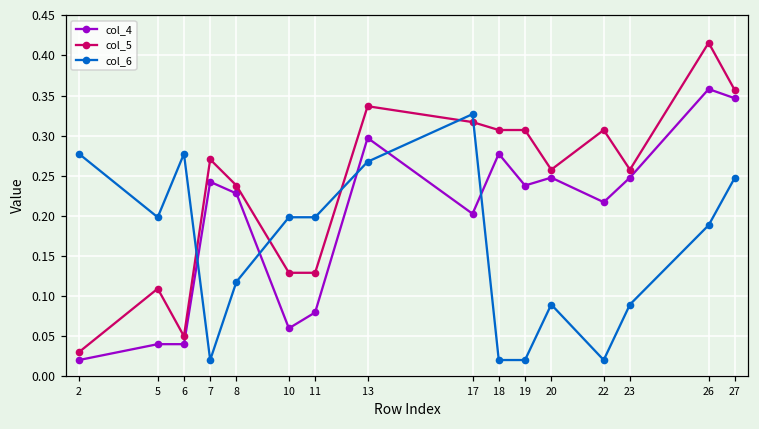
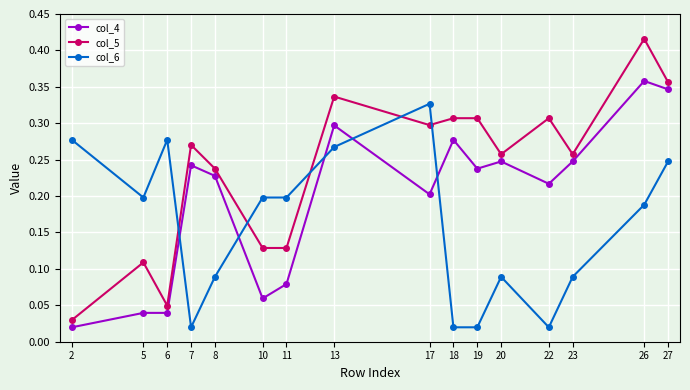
  {
    "col_4": {
      "2": 0.02,
      "5": 0.04,
      "6": 0.04,
      "7": 0.24,
      "8": 0.23,
      "10": 0.06,
      "11": 0.08,
      "13": 0.30,
      "17": 0.20,
      "18": 0.28,
      "19": 0.24,
      "20": 0.25,
      "22": 0.22,
      "23": 0.25,
      "26": 0.36,
      "27": 0.35
    },
    "col_5": {
      "2": 0.03,
      "5": 0.11,
      "6": 0.05,
      "7": 0.27,
      "8": 0.24,
      "10": 0.13,
      "11": 0.13,
      "13": 0.34,
-     "17": 0.32,
+     "17": 0.30,
      "18": 0.31,
      "19": 0.31,
      "20": 0.26,
      "22": 0.31,
      "23": 0.26,
      "26": 0.42,
      "27": 0.36
    },
    "col_6": {
      "2": 0.28,
      "5": 0.20,
      "6": 0.28,
      "7": 0.02,
-     "8": 0.12,
+     "8": 0.09,
      "10": 0.20,
      "11": 0.20,
      "13": 0.27,
      "17": 0.33,
      "18": 0.02,
      "19": 0.02,
      "20": 0.09,
      "22": 0.02,
      "23": 0.09,
      "26": 0.19,
      "27": 0.25
    }
  }
